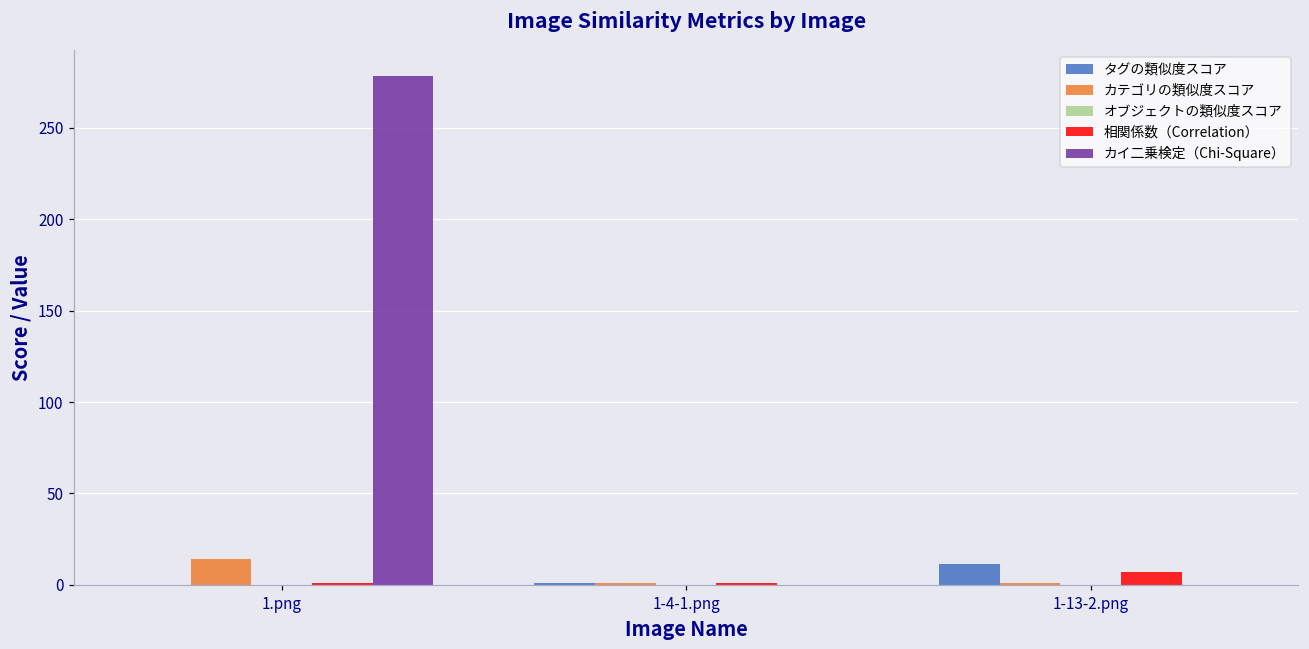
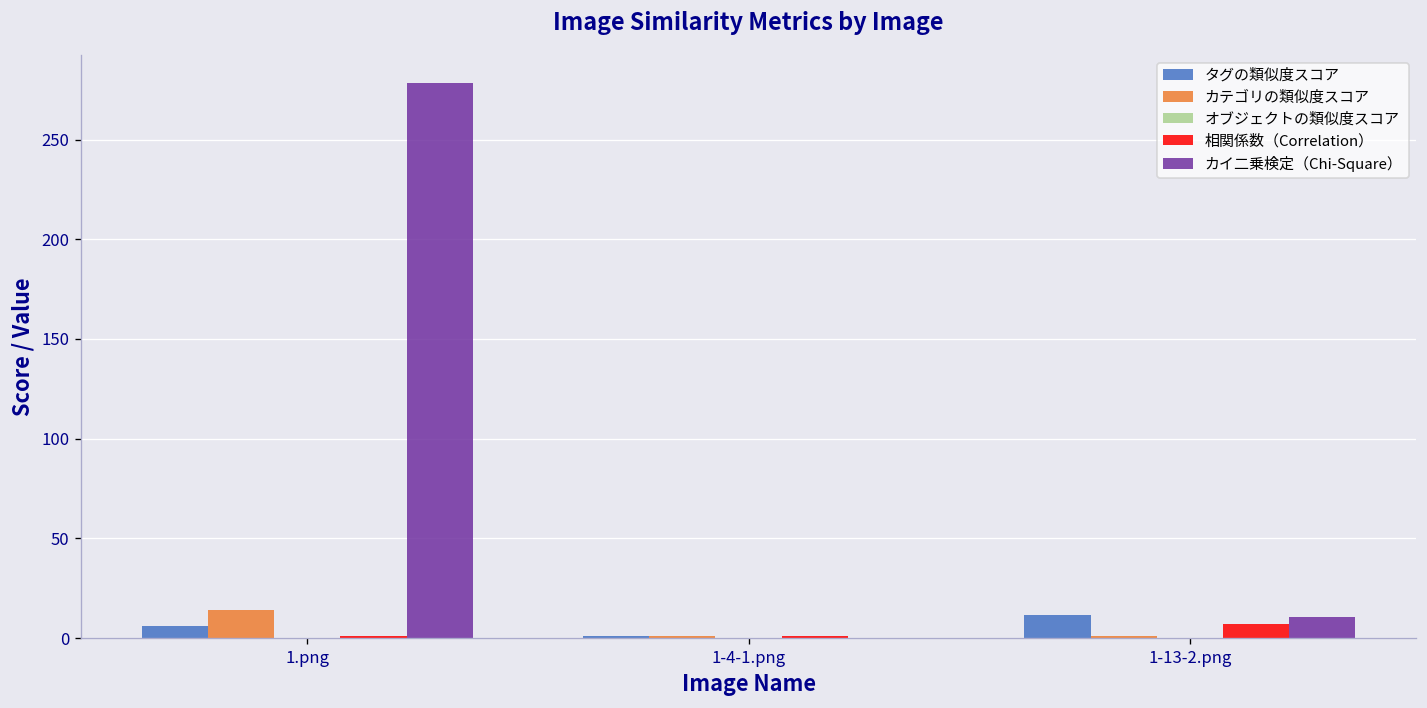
  {
    "タグの類似度スコア": {
-     "1.png": 0,
+     "1.png": 6,
      "1-13-2.png": 12
    },
    "カテゴリの類似度スコア": {
      "1.png": 14
    },
    "オブジェクトの類似度スコア": {
      "1.png": 0,
      "1-4-1.png": 0,
      "1-13-2.png": 0
    },
    "相関係数（Correlation）": {
      "1-13-2.png": 7
    },
    "カイ二乗検定（Chi-Square）": {
      "1.png": 278,
-     "1-13-2.png": 0
+     "1-13-2.png": 11
    }
  }
